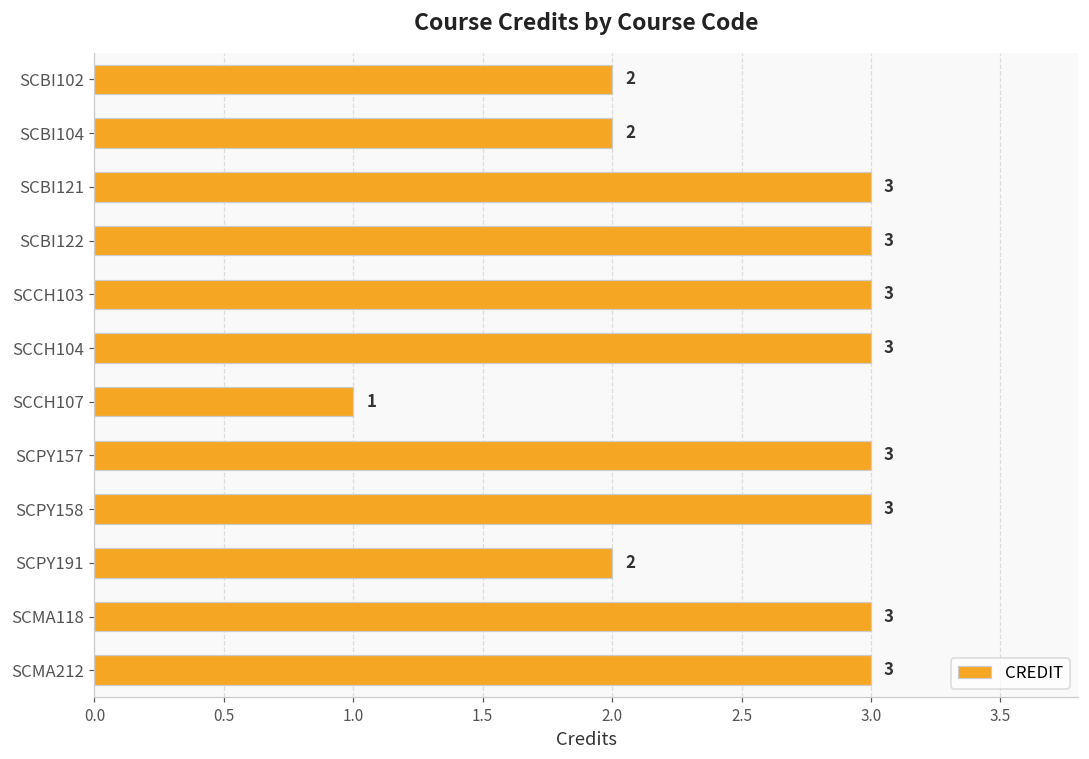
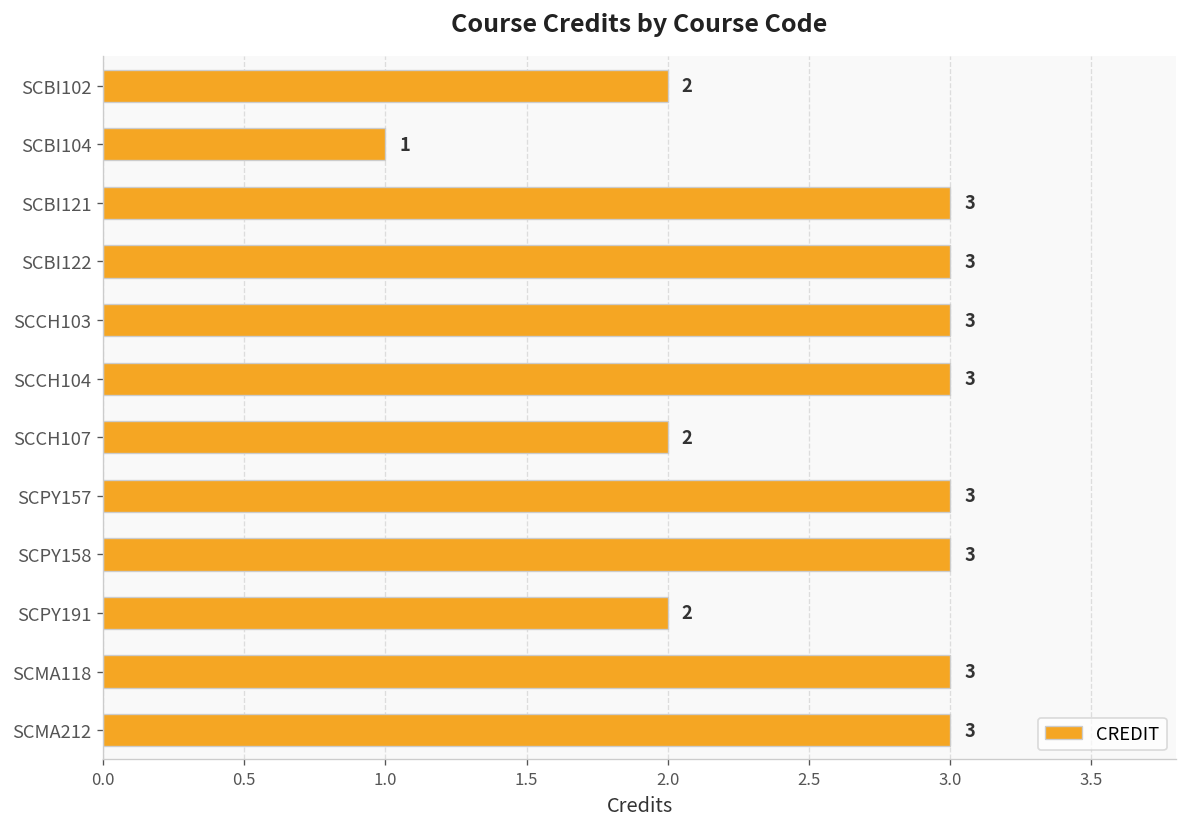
  {
    "SCBI102": 2,
-   "SCBI104": 2,
+   "SCBI104": 1,
    "SCBI121": 3,
    "SCBI122": 3,
    "SCCH103": 3,
    "SCCH104": 3,
-   "SCCH107": 1,
+   "SCCH107": 2,
    "SCPY157": 3,
    "SCPY158": 3,
    "SCPY191": 2,
    "SCMA118": 3,
    "SCMA212": 3
  }
